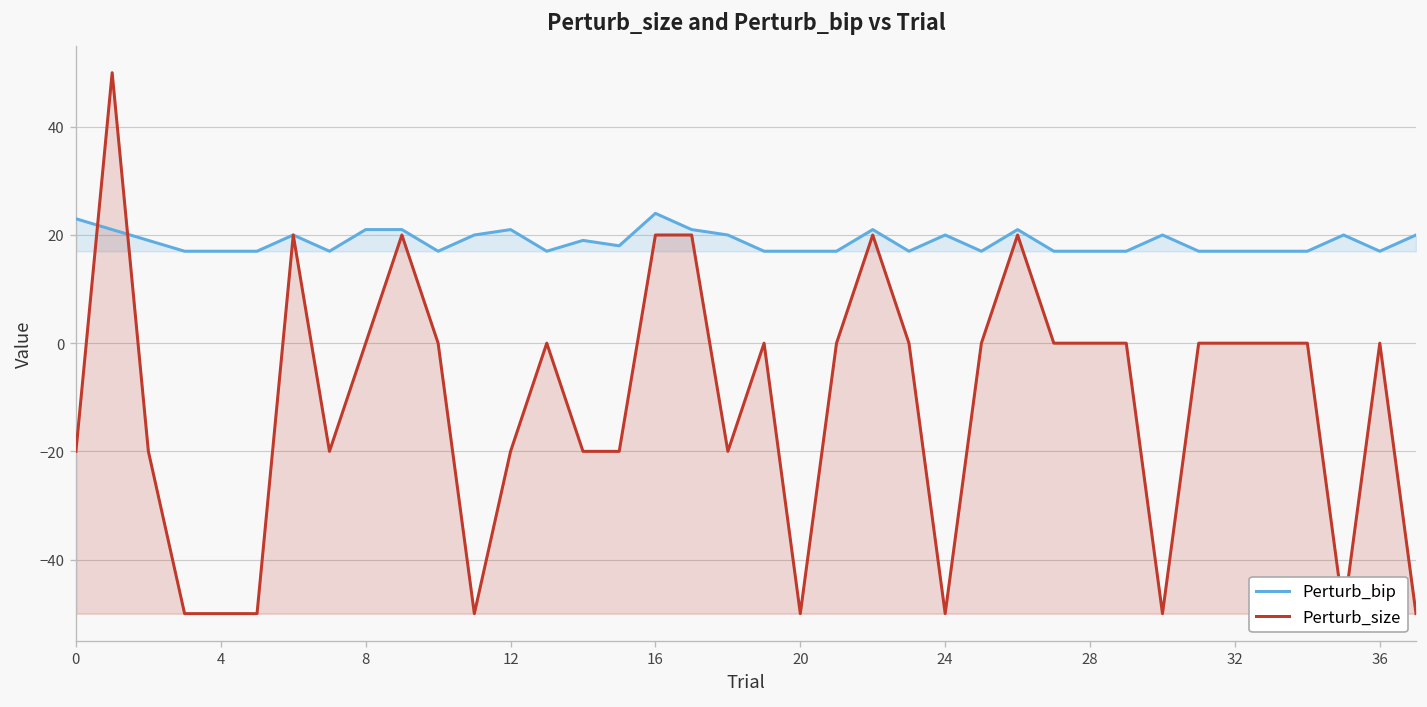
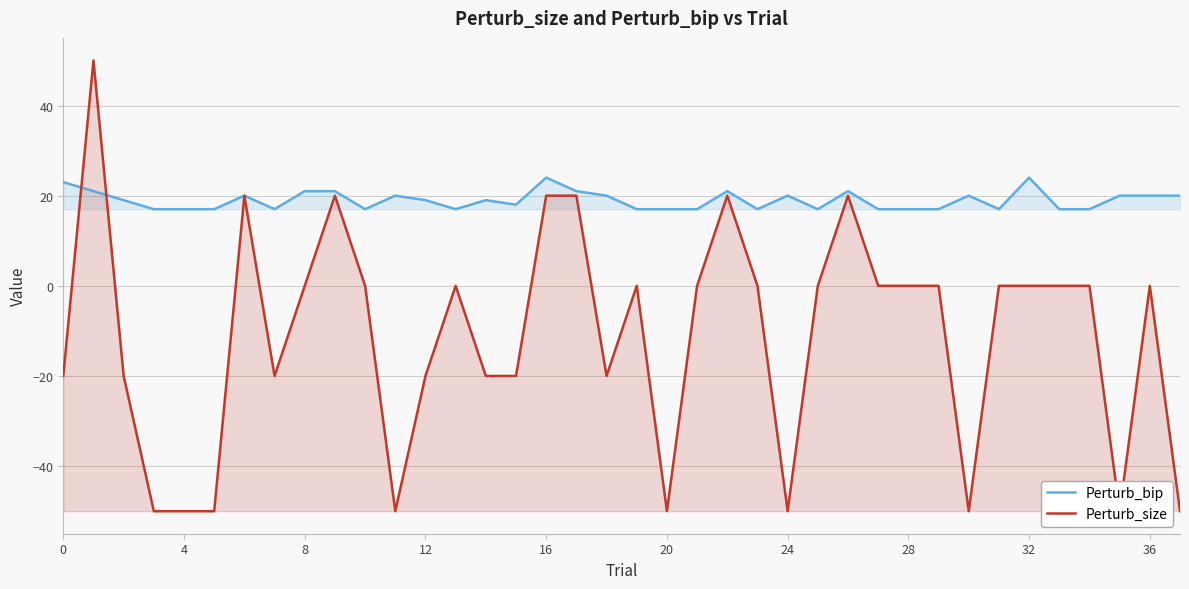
  {
    "Perturb_bip": {
      "0": 23,
      "4": 17,
      "8": 21,
-     "12": 21,
+     "12": 19,
      "16": 24,
      "20": 17,
      "24": 20,
      "28": 17,
-     "32": 17,
-     "36": 17
+     "32": 24,
+     "36": 20
    },
    "Perturb_size": {
      "0": -20,
      "4": -50,
      "8": 0,
      "12": -20,
      "16": 20,
      "20": -50,
      "24": -50,
      "28": 0,
      "32": 0,
      "36": 0
    }
  }
